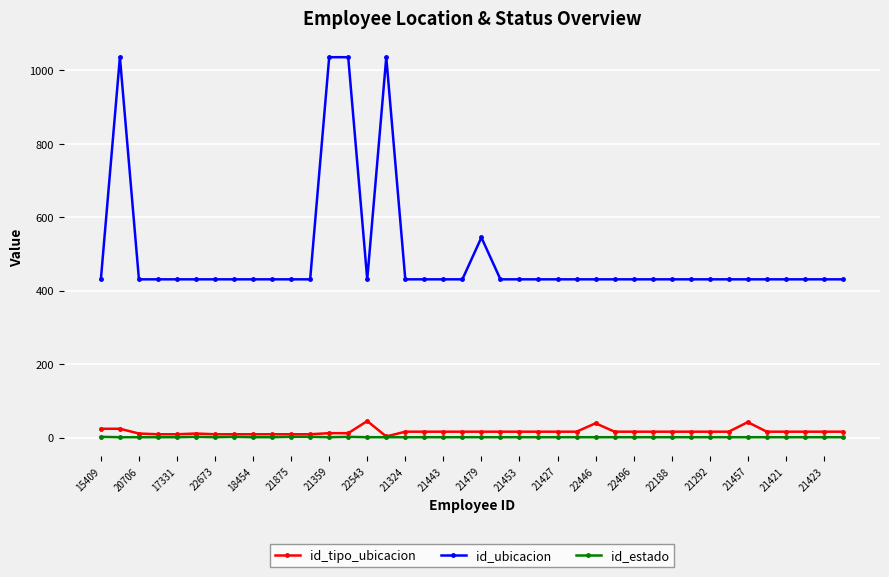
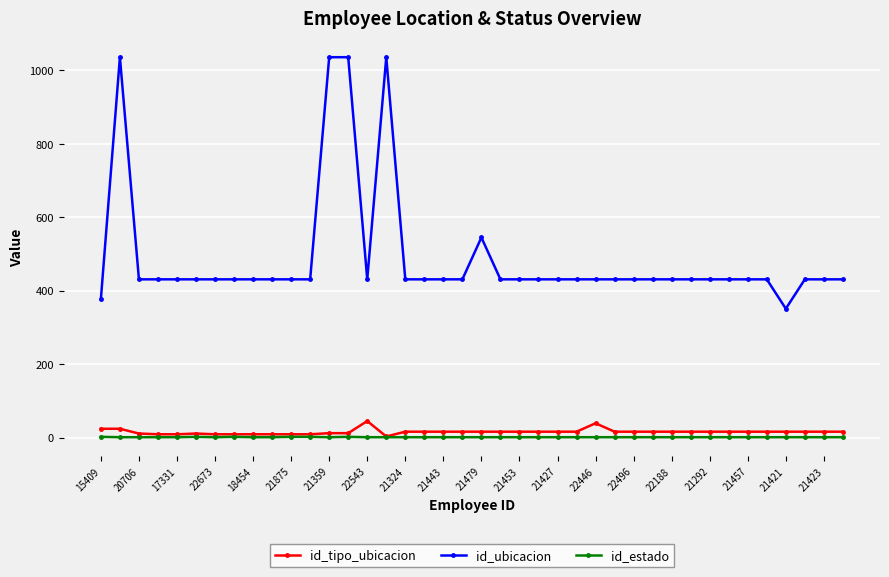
  {
    "id_tipo_ubicacion": {
      "15409": 20,
      "20706": 10,
      "17331": 10,
      "22673": 10,
      "18454": 10,
      "21359": 10,
      "22543": 50,
      "21324": 20,
      "21443": 20,
      "21479": 20,
      "21453": 20,
      "21427": 20,
      "22446": 40,
      "22496": 20,
      "22188": 20,
      "21292": 20,
-     "21457": 40,
+     "21457": 20,
      "21421": 20,
      "21423": 20
    },
    "id_ubicacion": {
-     "15409": 430,
+     "15409": 380,
      "20706": 430,
      "17331": 430,
      "22673": 430,
      "18454": 430,
      "21875": 430,
      "21359": 1040,
      "22543": 430,
      "21324": 430,
      "21443": 430,
      "21479": 550,
      "21453": 430,
      "21427": 430,
      "22446": 430,
      "22496": 430,
      "22188": 430,
      "21292": 430,
      "21457": 430,
-     "21421": 430,
+     "21421": 350,
      "21423": 430
    },
    "id_estado": {
      "15409": 0,
      "20706": 0,
      "17331": 0,
      "22673": 0,
      "18454": 0,
      "21359": 0,
      "22543": 0,
      "21324": 0,
      "21443": 0,
      "21479": 0,
      "21453": 0,
      "21427": 0,
      "22446": 0,
      "22496": 0,
      "22188": 0,
      "21292": 0,
      "21457": 0,
      "21421": 0,
      "21423": 0
    }
  }
